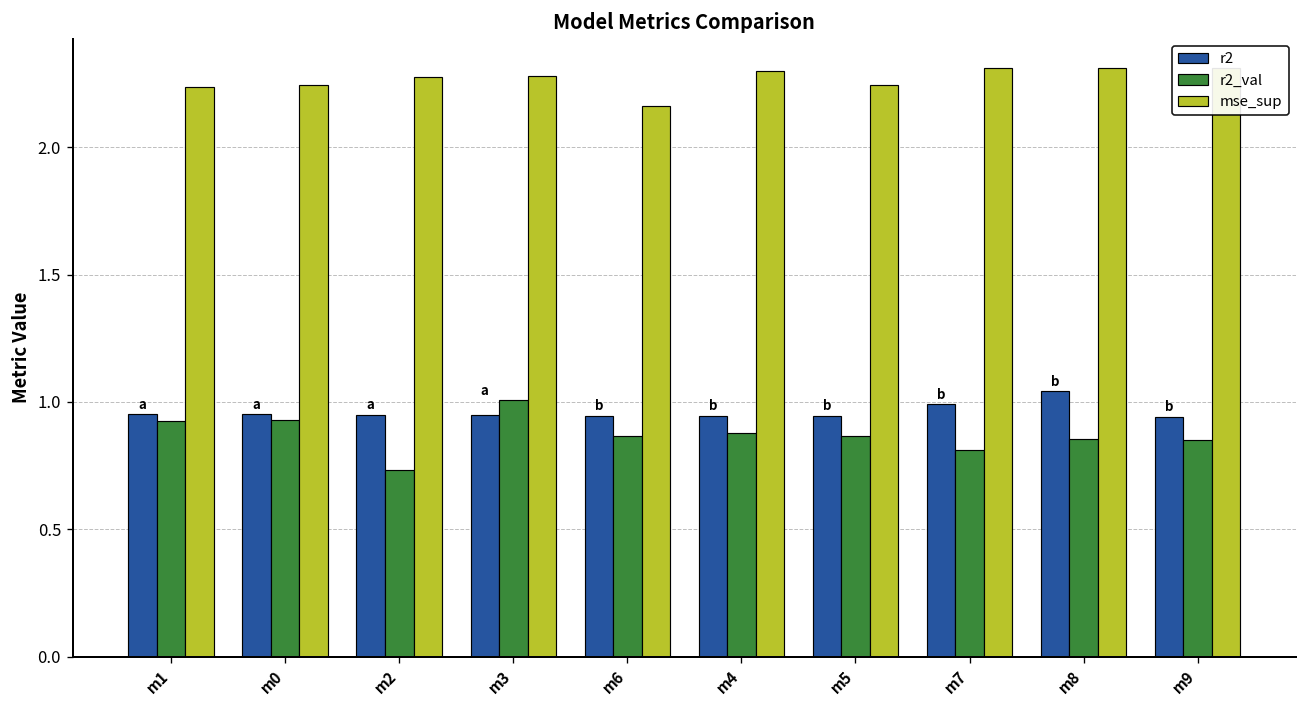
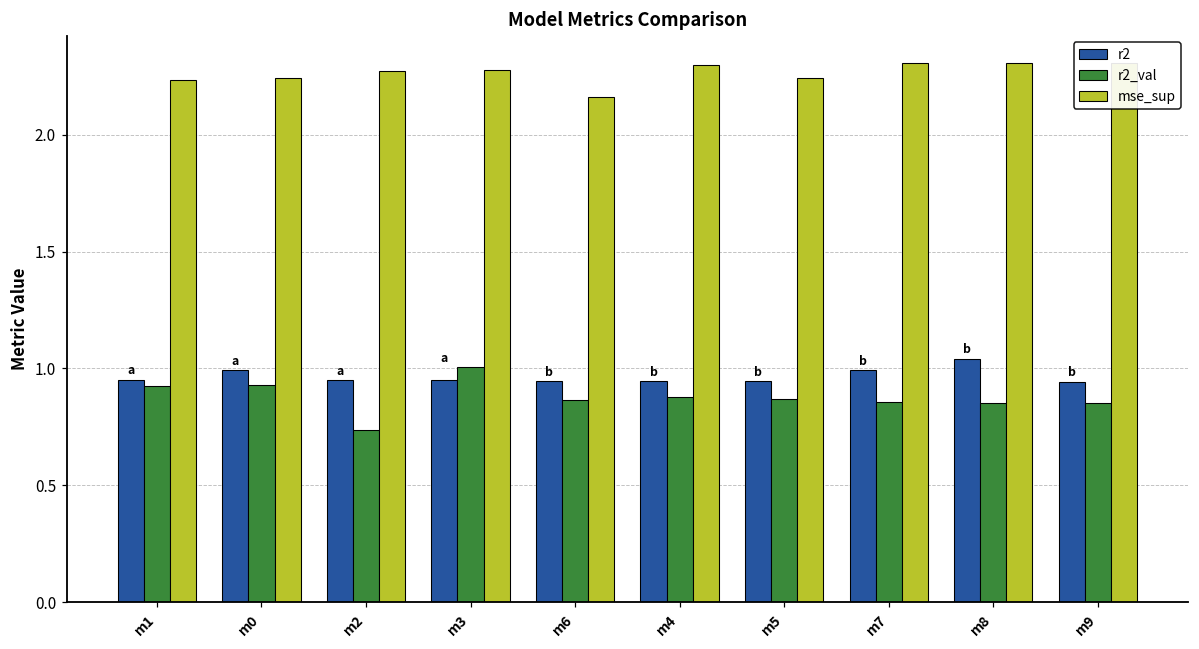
  {
    "r2": {
      "m1": 0.95,
-     "m0": 0.95,
+     "m0": 0.99,
      "m2": 0.95,
      "m3": 0.95,
      "m6": 0.94,
      "m4": 0.95,
      "m5": 0.95,
      "m7": 0.99,
      "m8": 1.04,
      "m9": 0.94
    },
    "r2_val": {
      "m1": 0.92,
      "m0": 0.93,
      "m2": 0.73,
      "m3": 1.01,
      "m6": 0.87,
      "m4": 0.88,
      "m5": 0.87,
-     "m7": 0.81,
+     "m7": 0.85,
      "m8": 0.85,
      "m9": 0.85
    },
    "mse_sup": {
      "m1": 2.24,
      "m0": 2.24,
      "m2": 2.27,
      "m3": 2.28,
      "m6": 2.16,
      "m4": 2.30,
      "m5": 2.24,
      "m7": 2.31,
      "m8": 2.31
    }
  }
